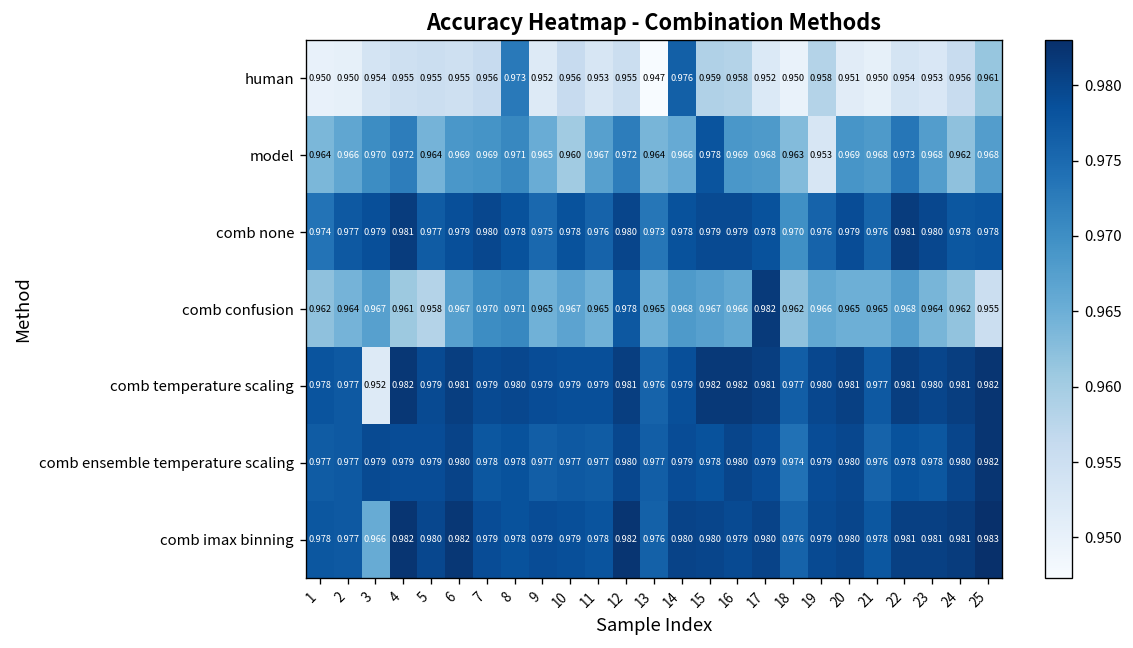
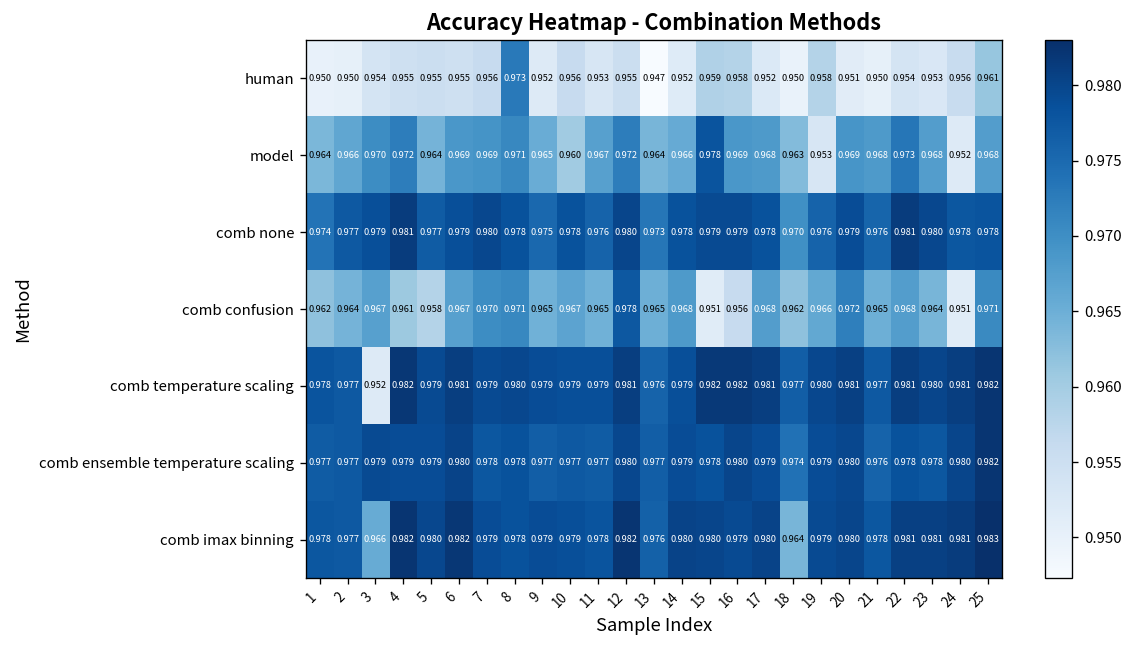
  {
    "human": {
      "1": 0.950,
      "2": 0.950,
      "3": 0.954,
      "4": 0.955,
      "5": 0.955,
      "6": 0.955,
      "7": 0.956,
      "8": 0.973,
      "9": 0.952,
      "10": 0.956,
      "11": 0.953,
      "12": 0.955,
      "13": 0.947,
-     "14": 0.976,
+     "14": 0.952,
      "15": 0.959,
      "16": 0.958,
      "17": 0.952,
      "18": 0.950,
      "19": 0.958,
      "20": 0.951,
      "21": 0.950,
      "22": 0.954,
      "23": 0.953,
      "24": 0.956,
      "25": 0.961
    },
    "model": {
      "1": 0.964,
      "2": 0.966,
      "3": 0.970,
      "4": 0.972,
      "5": 0.964,
      "6": 0.969,
      "7": 0.969,
      "8": 0.971,
      "9": 0.965,
      "10": 0.960,
      "11": 0.967,
      "12": 0.972,
      "13": 0.964,
      "14": 0.966,
      "15": 0.978,
      "16": 0.969,
      "17": 0.968,
      "18": 0.963,
      "19": 0.953,
      "20": 0.969,
      "21": 0.968,
      "22": 0.973,
      "23": 0.968,
-     "24": 0.962,
+     "24": 0.952,
      "25": 0.968
    },
    "comb none": {
      "1": 0.974,
      "2": 0.977,
      "3": 0.979,
      "4": 0.981,
      "5": 0.977,
      "6": 0.979,
      "7": 0.980,
      "8": 0.978,
      "9": 0.975,
      "10": 0.978,
      "11": 0.976,
      "12": 0.980,
      "13": 0.973,
      "14": 0.978,
      "15": 0.979,
      "16": 0.979,
      "17": 0.978,
      "18": 0.970,
      "19": 0.976,
      "20": 0.979,
      "21": 0.976,
      "22": 0.981,
      "23": 0.980,
      "24": 0.978,
      "25": 0.978
    },
    "comb confusion": {
      "1": 0.962,
      "2": 0.964,
      "3": 0.967,
      "4": 0.961,
      "5": 0.958,
      "6": 0.967,
      "7": 0.970,
      "8": 0.971,
      "9": 0.965,
      "10": 0.967,
      "11": 0.965,
      "12": 0.978,
      "13": 0.965,
      "14": 0.968,
-     "15": 0.967,
-     "16": 0.966,
-     "17": 0.982,
+     "15": 0.951,
+     "16": 0.956,
+     "17": 0.968,
      "18": 0.962,
      "19": 0.966,
-     "20": 0.965,
+     "20": 0.972,
      "21": 0.965,
      "22": 0.968,
      "23": 0.964,
-     "24": 0.962,
-     "25": 0.955
+     "24": 0.951,
+     "25": 0.971
    },
    "comb temperature scaling": {
      "1": 0.978,
      "2": 0.977,
      "3": 0.952,
      "4": 0.982,
      "5": 0.979,
      "6": 0.981,
      "7": 0.979,
      "8": 0.980,
      "9": 0.979,
      "10": 0.979,
      "11": 0.979,
      "12": 0.981,
      "13": 0.976,
      "14": 0.979,
      "15": 0.982,
      "16": 0.982,
      "17": 0.981,
      "18": 0.977,
      "19": 0.980,
      "20": 0.981,
      "21": 0.977,
      "22": 0.981,
      "23": 0.980,
      "24": 0.981,
      "25": 0.982
    },
    "comb ensemble temperature scaling": {
      "1": 0.977,
      "2": 0.977,
      "3": 0.979,
      "4": 0.979,
      "5": 0.979,
      "6": 0.980,
      "7": 0.978,
      "8": 0.978,
      "9": 0.977,
      "10": 0.977,
      "11": 0.977,
      "12": 0.980,
      "13": 0.977,
      "14": 0.979,
      "15": 0.978,
      "16": 0.980,
      "17": 0.979,
      "18": 0.974,
      "19": 0.979,
      "20": 0.980,
      "21": 0.976,
      "22": 0.978,
      "23": 0.978,
      "24": 0.980,
      "25": 0.982
    },
    "comb imax binning": {
      "1": 0.978,
      "2": 0.977,
      "3": 0.966,
      "4": 0.982,
      "5": 0.980,
      "6": 0.982,
      "7": 0.979,
      "8": 0.978,
      "9": 0.979,
      "10": 0.979,
      "11": 0.978,
      "12": 0.982,
      "13": 0.976,
      "14": 0.980,
      "15": 0.980,
      "16": 0.979,
      "17": 0.980,
-     "18": 0.976,
+     "18": 0.964,
      "19": 0.979,
      "20": 0.980,
      "21": 0.978,
      "22": 0.981,
      "23": 0.981,
      "24": 0.981,
      "25": 0.983
    }
  }
